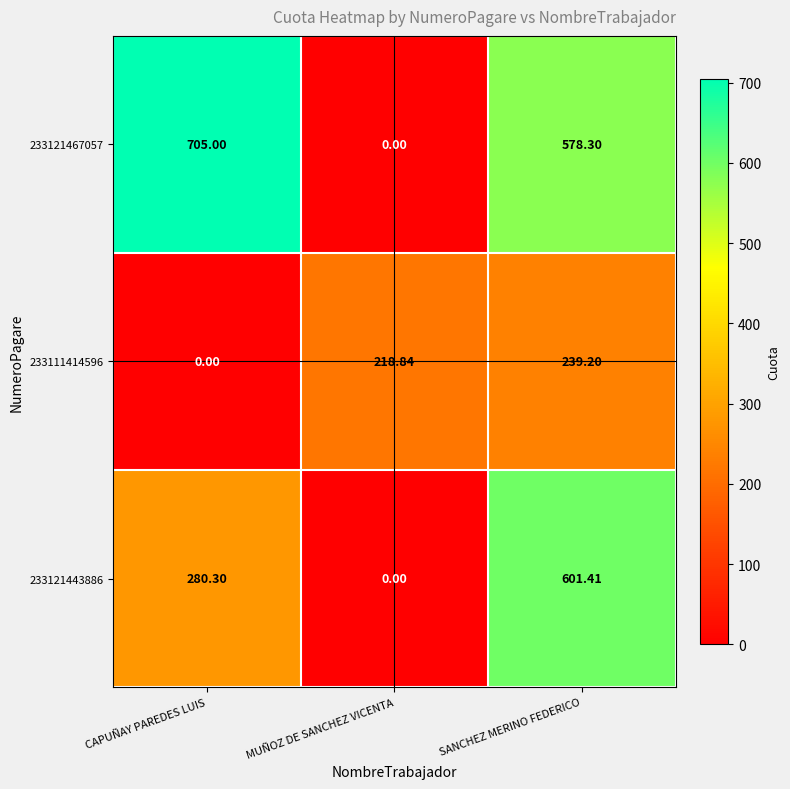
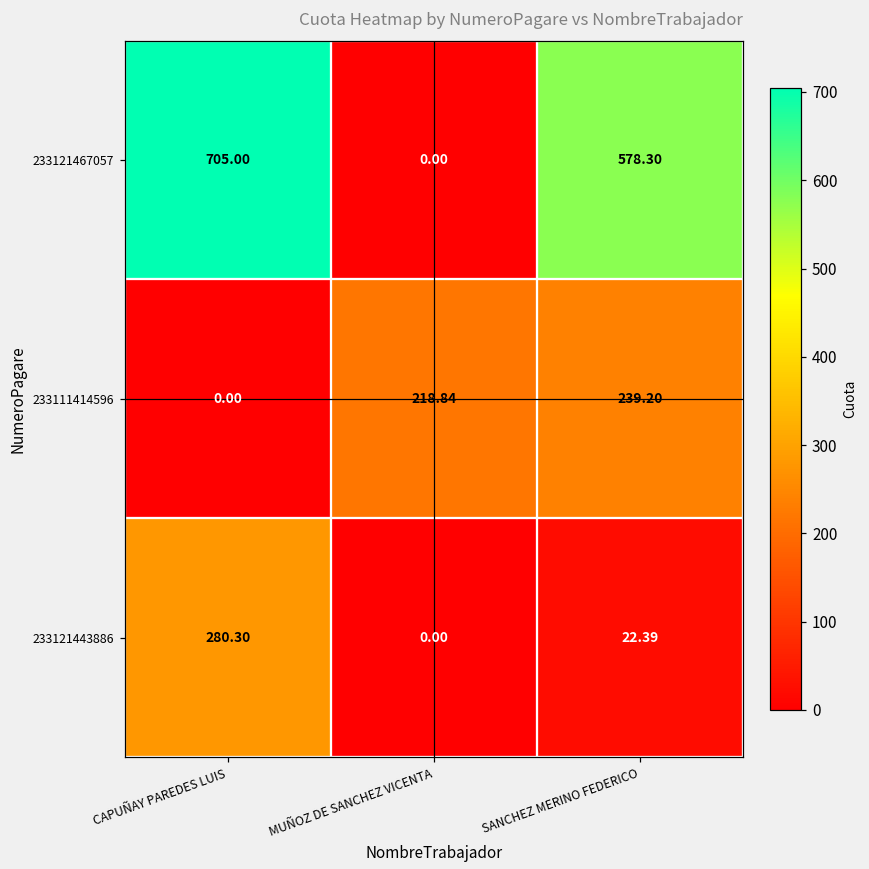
  {
    "233121467057": {
      "CAPUÑAY PAREDES LUIS": 705.00,
      "MUÑOZ DE SANCHEZ VICENTA": 0.00,
      "SANCHEZ MERINO FEDERICO": 578.30
    },
    "233111414596": {
      "CAPUÑAY PAREDES LUIS": 0.00,
      "MUÑOZ DE SANCHEZ VICENTA": 218.84,
      "SANCHEZ MERINO FEDERICO": 239.20
    },
    "233121443886": {
      "CAPUÑAY PAREDES LUIS": 280.30,
      "MUÑOZ DE SANCHEZ VICENTA": 0.00,
-     "SANCHEZ MERINO FEDERICO": 601.41
+     "SANCHEZ MERINO FEDERICO": 22.39
    }
  }
